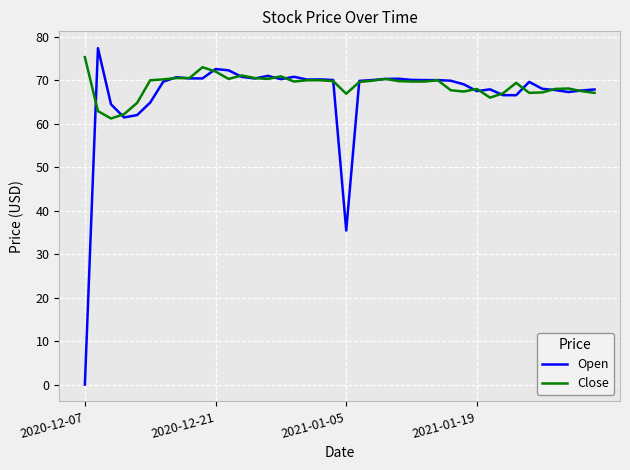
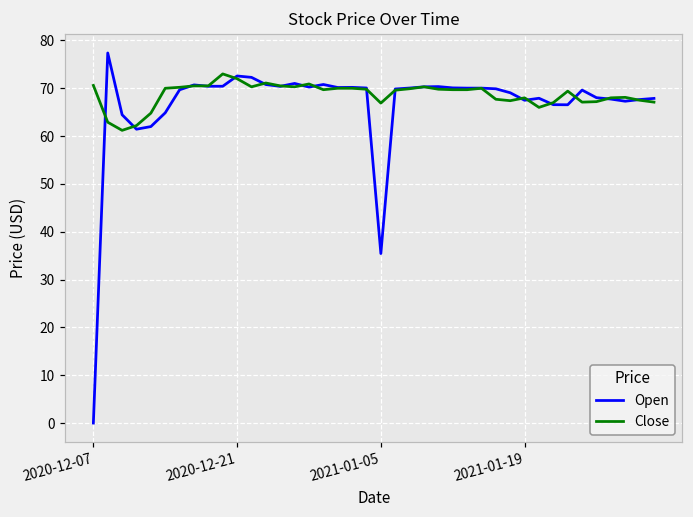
  {
    "Open": {
      "2020-12-07": 0,
      "2021-01-05": 35
    },
    "Close": {
-     "2020-12-07": 75,
+     "2020-12-07": 71,
      "2021-01-05": 67
    }
  }
